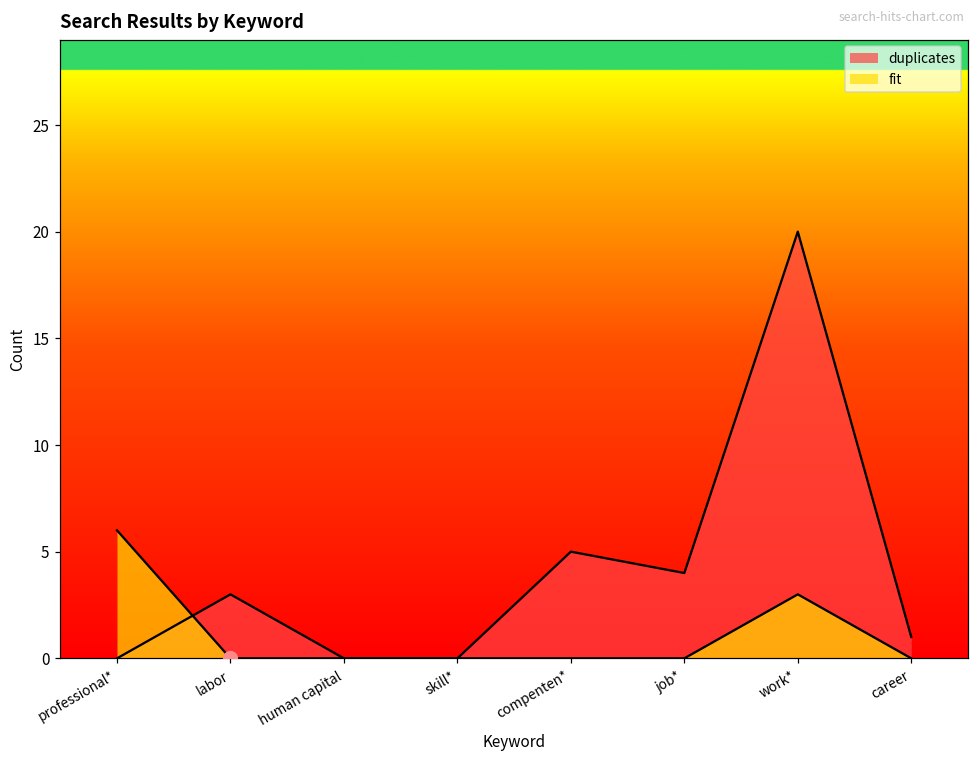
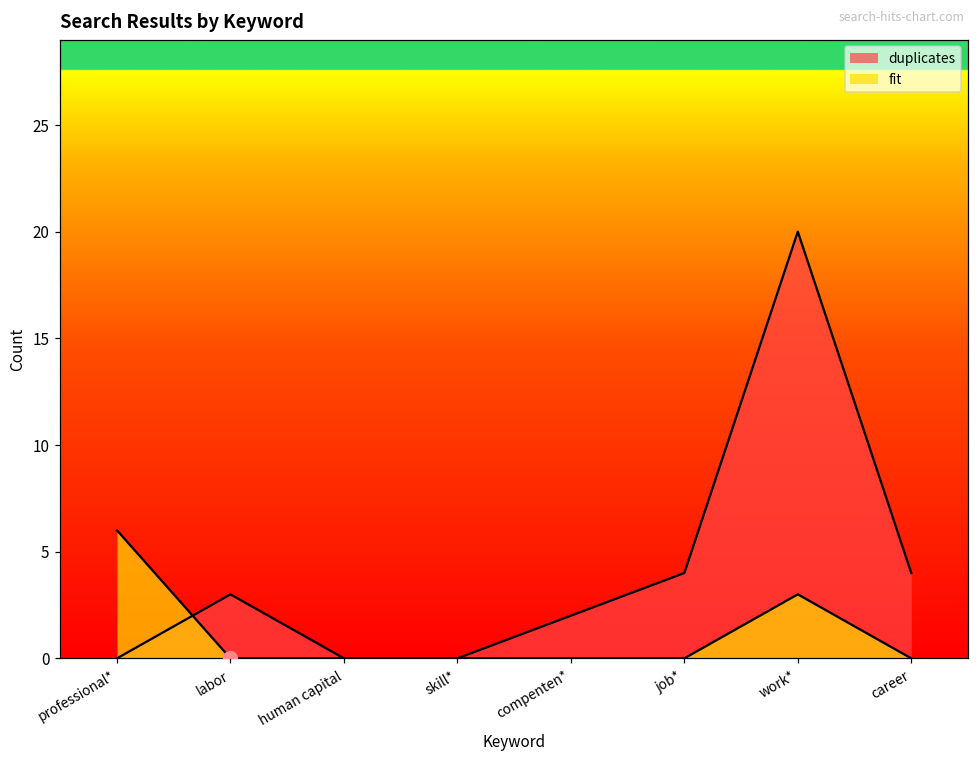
  {
    "duplicates": {
      "professional*": 0,
      "labor": 3,
-     "compenten*": 5,
+     "compenten*": 2,
      "job*": 4,
      "work*": 20,
-     "career": 1
+     "career": 4
    },
    "fit": {
      "professional*": 6,
      "compenten*": 0,
      "job*": 0,
      "work*": 3,
      "career": 0
    }
  }
